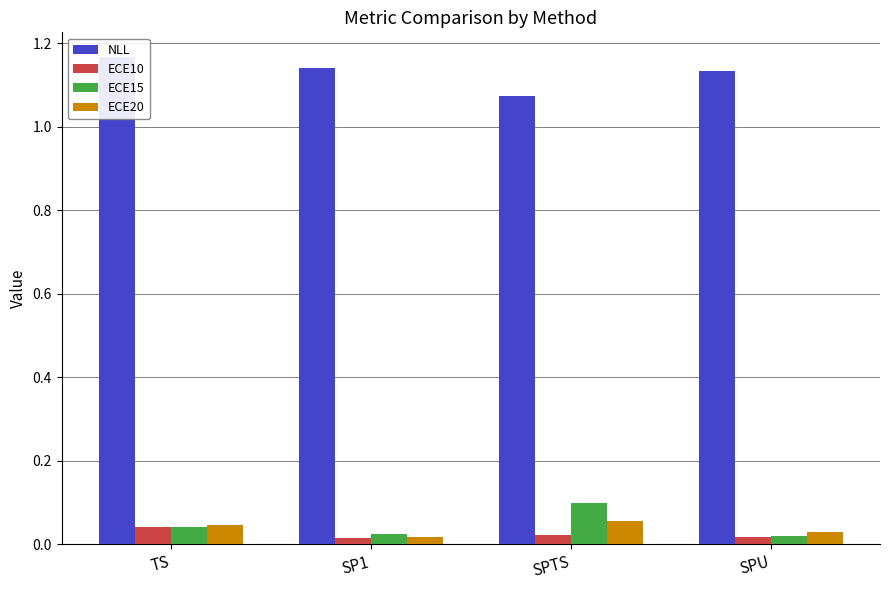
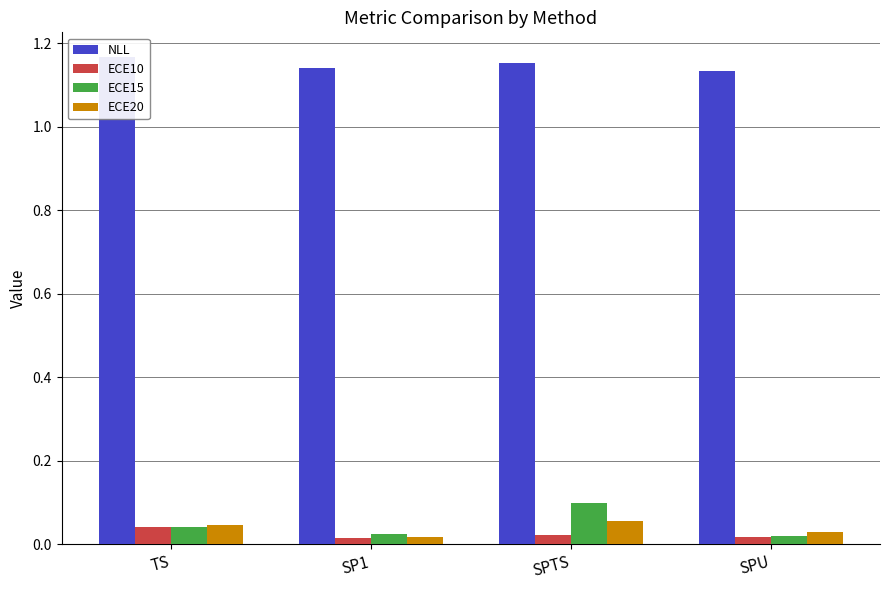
  {
    "NLL": {
      "SP1": 1.14,
-     "SPTS": 1.07,
+     "SPTS": 1.15,
      "SPU": 1.13
    },
    "ECE10": {
      "TS": 0.04,
      "SP1": 0.02,
      "SPTS": 0.02,
      "SPU": 0.02
    },
    "ECE15": {
      "TS": 0.04,
      "SP1": 0.03,
      "SPTS": 0.10,
      "SPU": 0.02
    },
    "ECE20": {
      "TS": 0.05,
      "SP1": 0.02,
      "SPTS": 0.05,
      "SPU": 0.03
    }
  }
